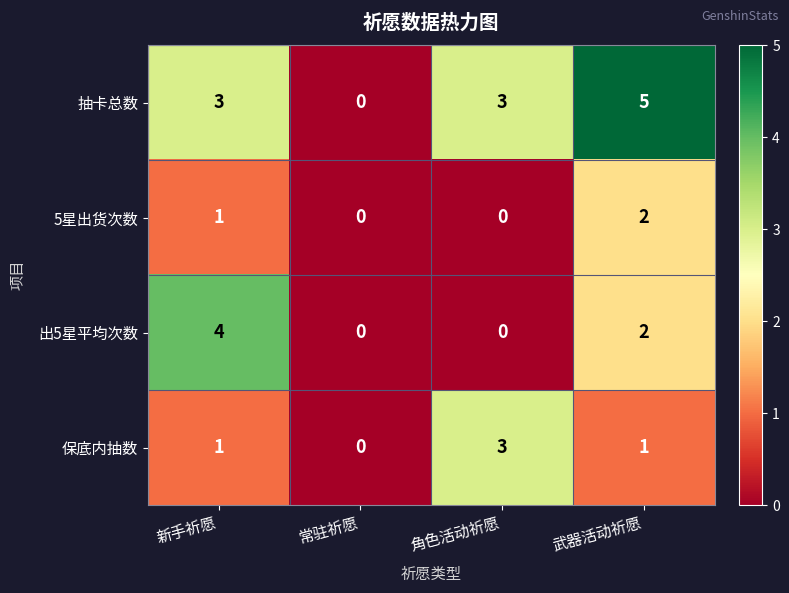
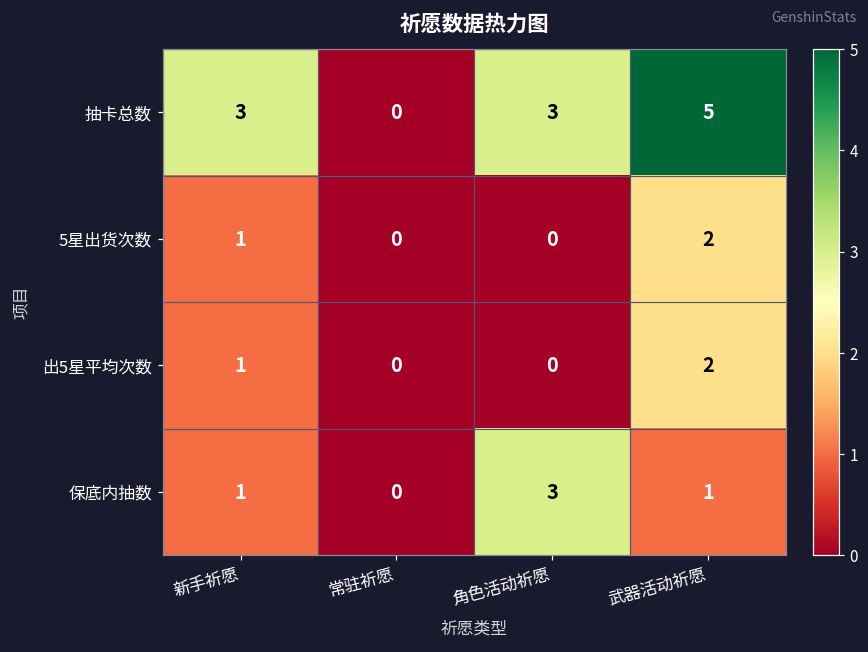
  {
    "抽卡总数": {
      "新手祈愿": 3,
      "常驻祈愿": 0,
      "角色活动祈愿": 3,
      "武器活动祈愿": 5
    },
    "5星出货次数": {
      "新手祈愿": 1,
      "常驻祈愿": 0,
      "角色活动祈愿": 0,
      "武器活动祈愿": 2
    },
    "出5星平均次数": {
-     "新手祈愿": 4,
+     "新手祈愿": 1,
      "常驻祈愿": 0,
      "角色活动祈愿": 0,
      "武器活动祈愿": 2
    },
    "保底内抽数": {
      "新手祈愿": 1,
      "常驻祈愿": 0,
      "角色活动祈愿": 3,
      "武器活动祈愿": 1
    }
  }
